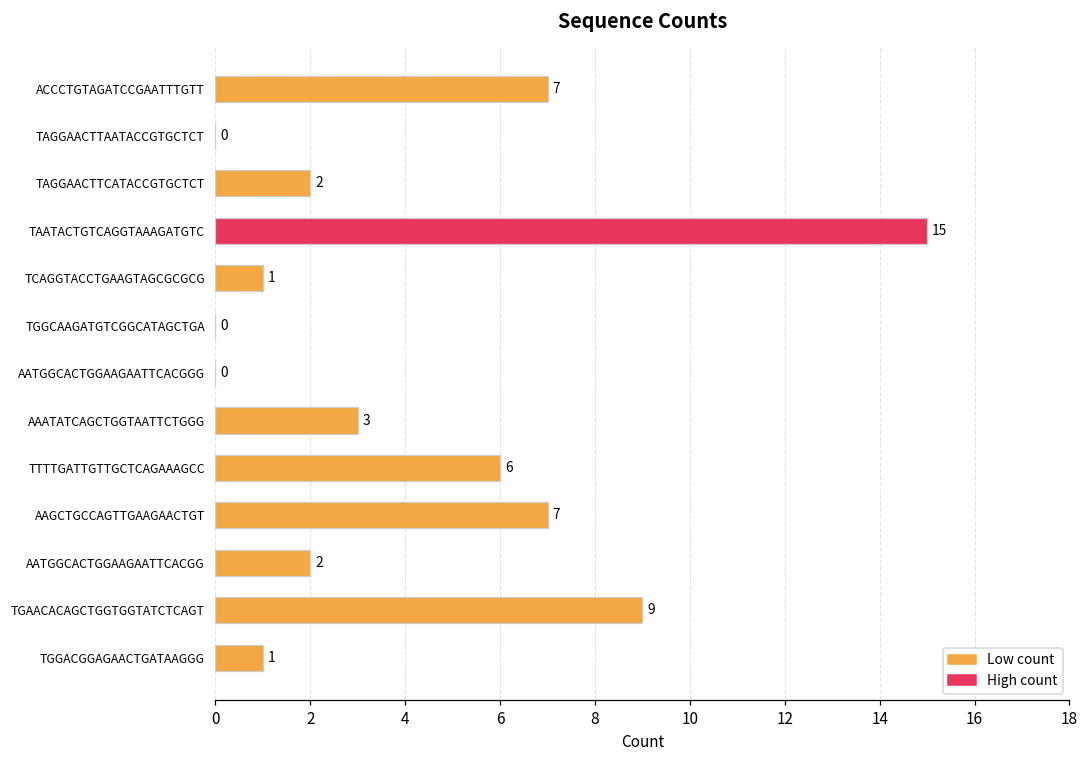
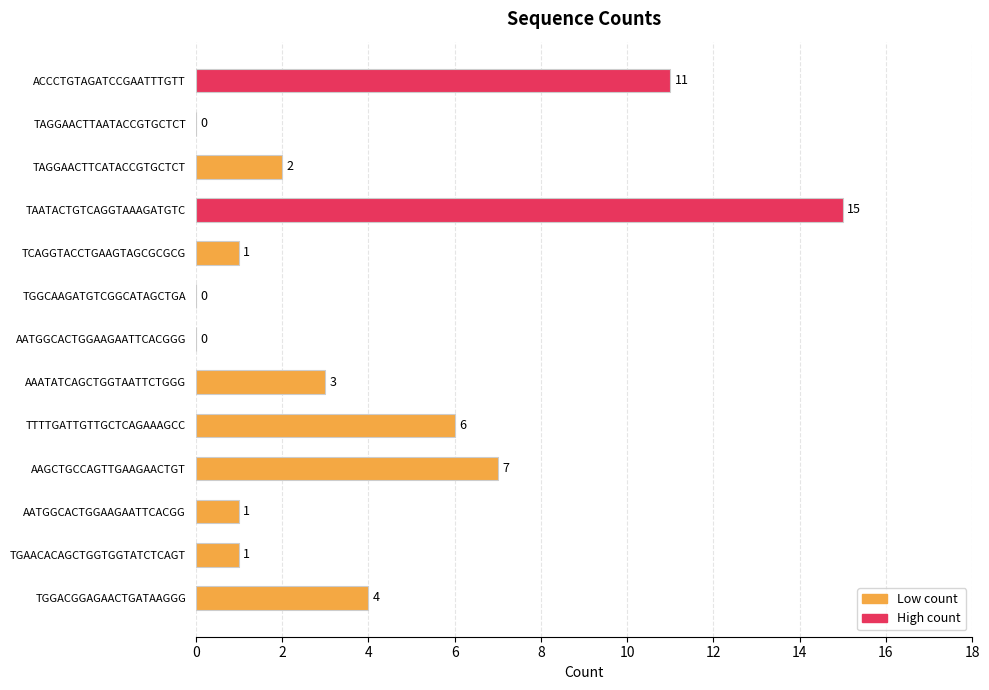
  {
-   "ACCCTGTAGATCCGAATTTGTT": 7,
+   "ACCCTGTAGATCCGAATTTGTT": 11,
    "TAGGAACTTAATACCGTGCTCT": 0,
    "TAGGAACTTCATACCGTGCTCT": 2,
    "TAATACTGTCAGGTAAAGATGTC": 15,
    "TCAGGTACCTGAAGTAGCGCGCG": 1,
    "TGGCAAGATGTCGGCATAGCTGA": 0,
    "AATGGCACTGGAAGAATTCACGGG": 0,
    "AAATATCAGCTGGTAATTCTGGG": 3,
    "TTTTGATTGTTGCTCAGAAAGCC": 6,
    "AAGCTGCCAGTTGAAGAACTGT": 7,
-   "AATGGCACTGGAAGAATTCACGG": 2,
-   "TGAACACAGCTGGTGGTATCTCAGT": 9,
-   "TGGACGGAGAACTGATAAGGG": 1
+   "AATGGCACTGGAAGAATTCACGG": 1,
+   "TGAACACAGCTGGTGGTATCTCAGT": 1,
+   "TGGACGGAGAACTGATAAGGG": 4
  }
